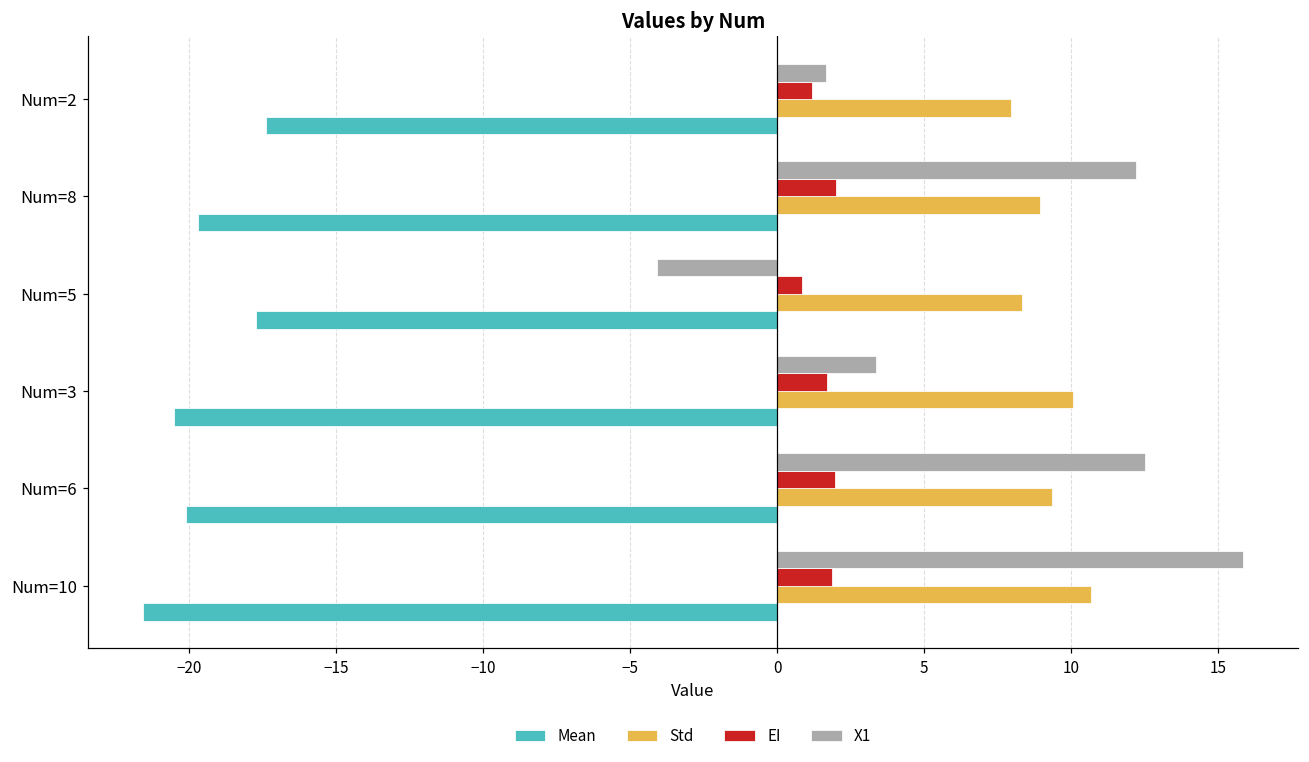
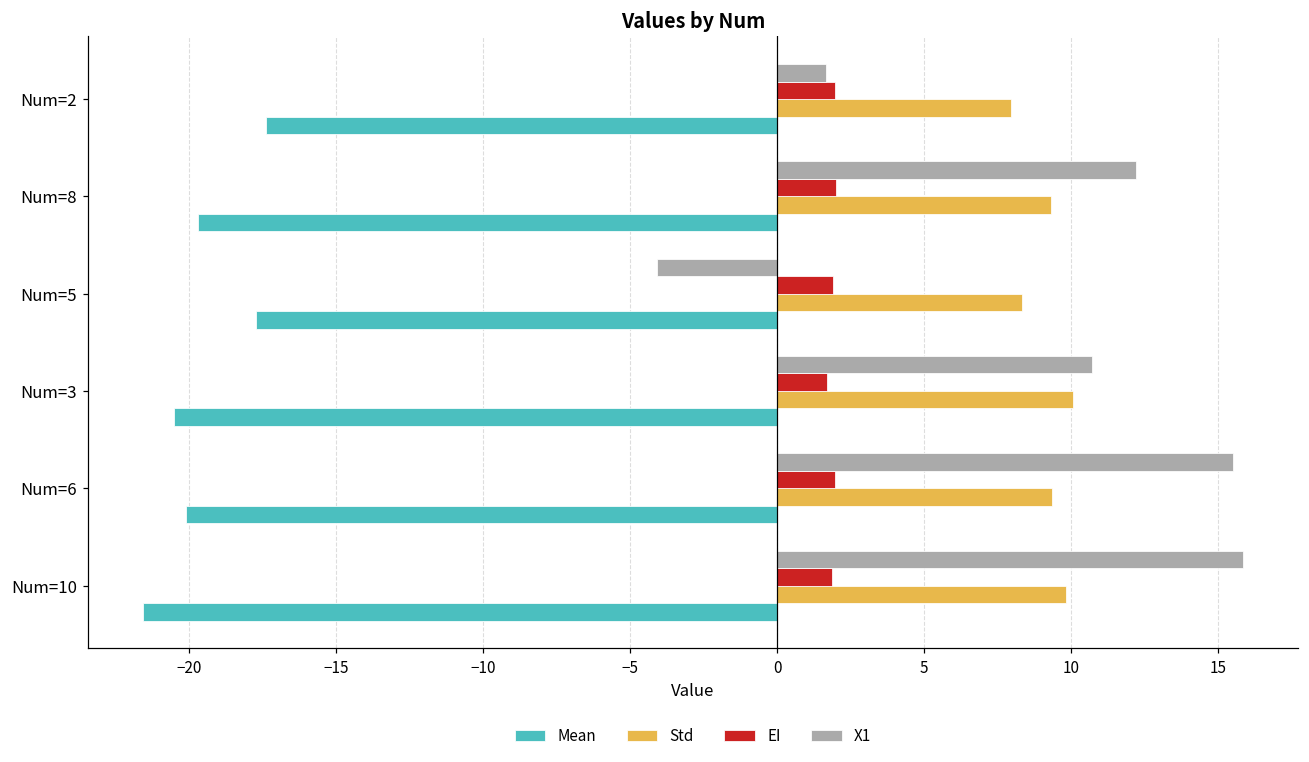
  {
    "Mean": {
      "Num=2": -17.4,
      "Num=8": -19.7,
      "Num=5": -17.7,
      "Num=3": -20.5,
      "Num=6": -20.1,
      "Num=10": -21.6
    },
    "Std": {
      "Num=2": 7.9,
-     "Num=8": 8.9,
+     "Num=8": 9.3,
      "Num=5": 8.3,
      "Num=3": 10.1,
      "Num=6": 9.4,
-     "Num=10": 10.7
+     "Num=10": 9.8
    },
    "EI": {
-     "Num=2": 1.2,
+     "Num=2": 2.0,
      "Num=8": 2.0,
-     "Num=5": 0.9,
+     "Num=5": 1.9,
      "Num=3": 1.7,
      "Num=6": 2.0,
      "Num=10": 1.9
    },
    "X1": {
      "Num=2": 1.7,
      "Num=8": 12.2,
      "Num=5": -4.1,
-     "Num=3": 3.4,
-     "Num=6": 12.5,
+     "Num=3": 10.7,
+     "Num=6": 15.5,
      "Num=10": 15.9
    }
  }
